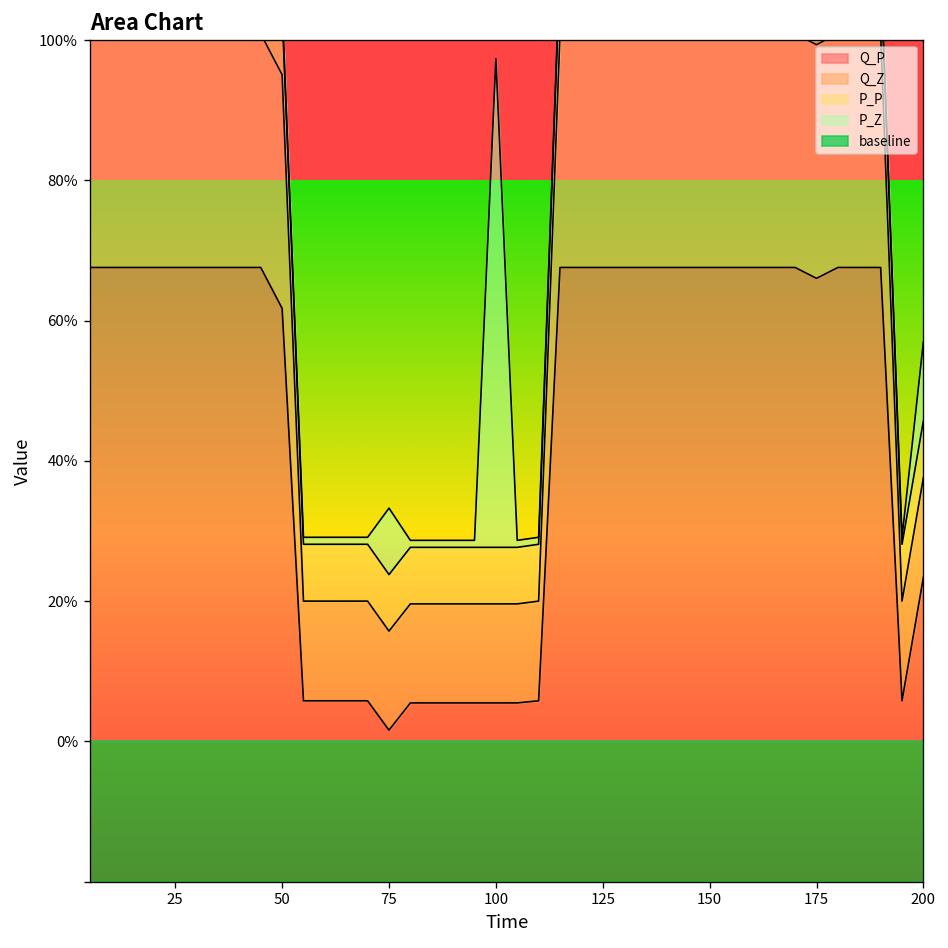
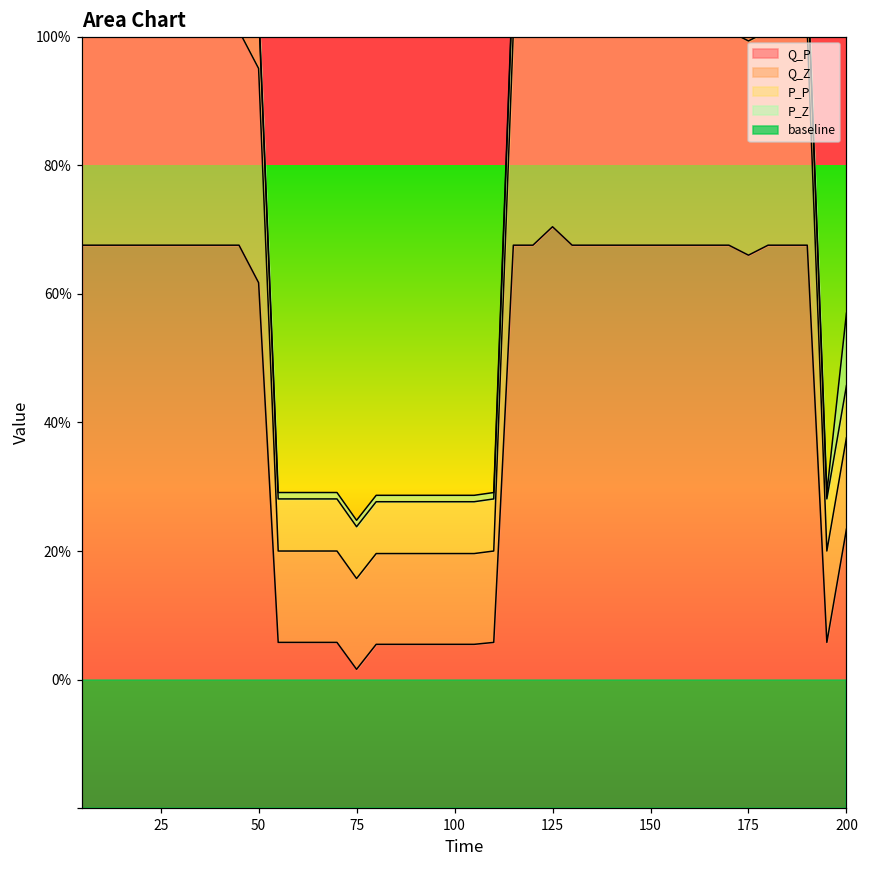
  {
    "Q_P": {
      "25": "68%",
      "50": "62%",
      "75": "2%",
      "100": "5%",
-     "125": "68%",
+     "125": "70%",
      "150": "68%",
      "175": "66%",
      "200": "23%"
    },
    "P_Z": {
-     "75": "9%",
-     "100": "70%",
+     "75": "1%",
+     "100": "1%",
      "200": "11%"
    },
    "baseline": {
      "25": "0%",
      "50": "0%",
      "75": "0%",
      "100": "0%",
      "125": "0%",
      "150": "0%",
      "175": "0%",
      "200": "0%"
    }
  }
